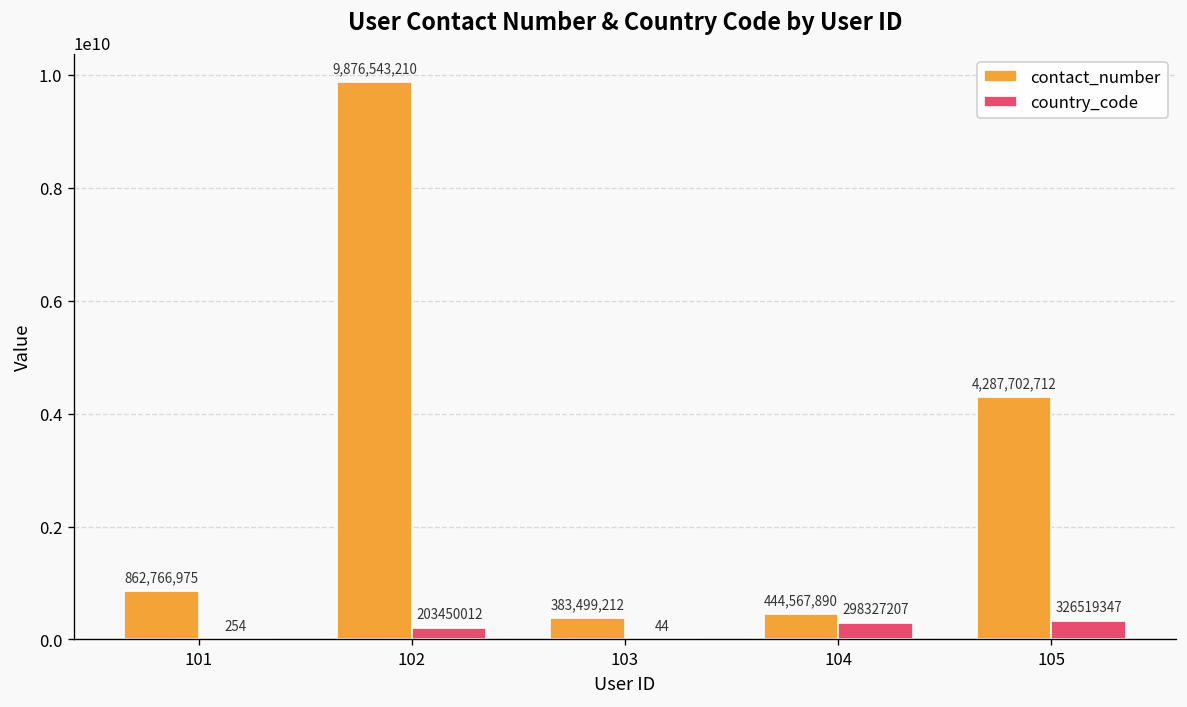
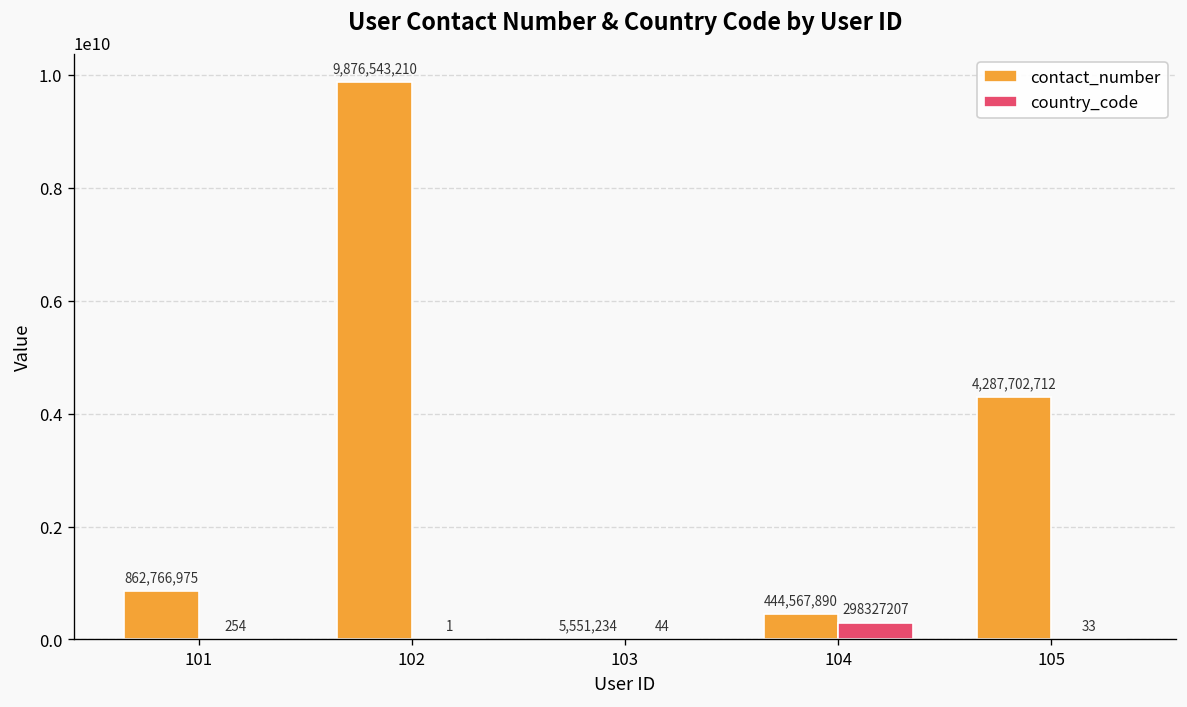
  {
    "contact_number": {
      "101": "862,766,975",
      "102": "9,876,543,210",
-     "103": "383,499,212",
+     "103": "5,551,234",
      "104": "444,567,890",
      "105": "4,287,702,712"
    },
    "country_code": {
      "101": "254",
-     "102": "203450012",
+     "102": "1",
      "103": "44",
      "104": "298327207",
-     "105": "326519347"
+     "105": "33"
    }
  }
